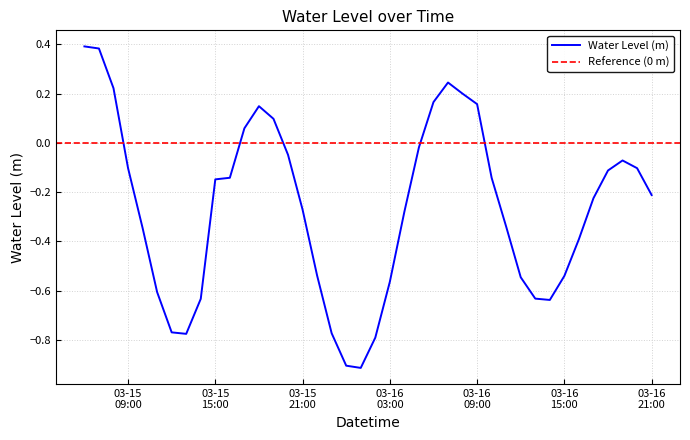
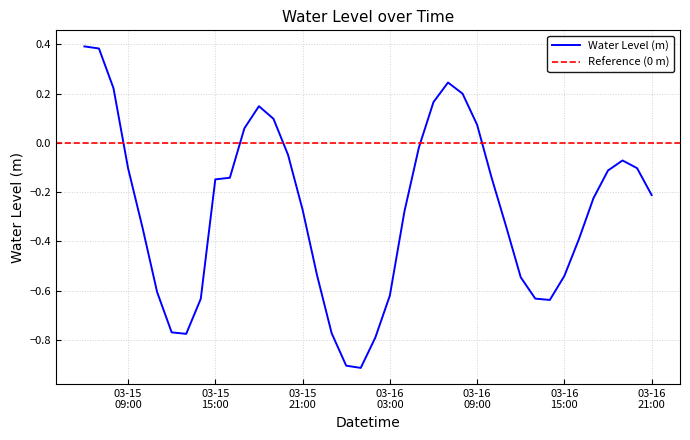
  {
    "03-15 09:00": -0.10,
    "03-15 15:00": -0.15,
    "03-15 21:00": -0.27,
-   "03-16 03:00": -0.56,
-   "03-16 09:00": 0.16,
+   "03-16 03:00": -0.62,
+   "03-16 09:00": 0.07,
    "03-16 15:00": -0.54,
    "03-16 21:00": -0.21
  }
